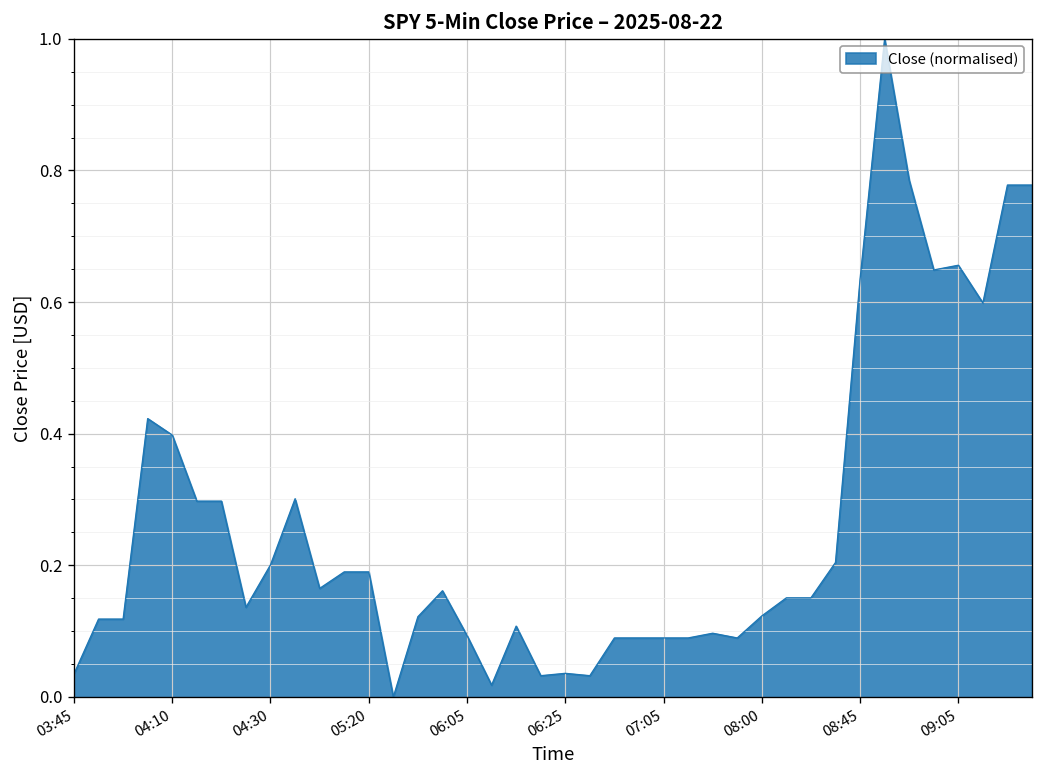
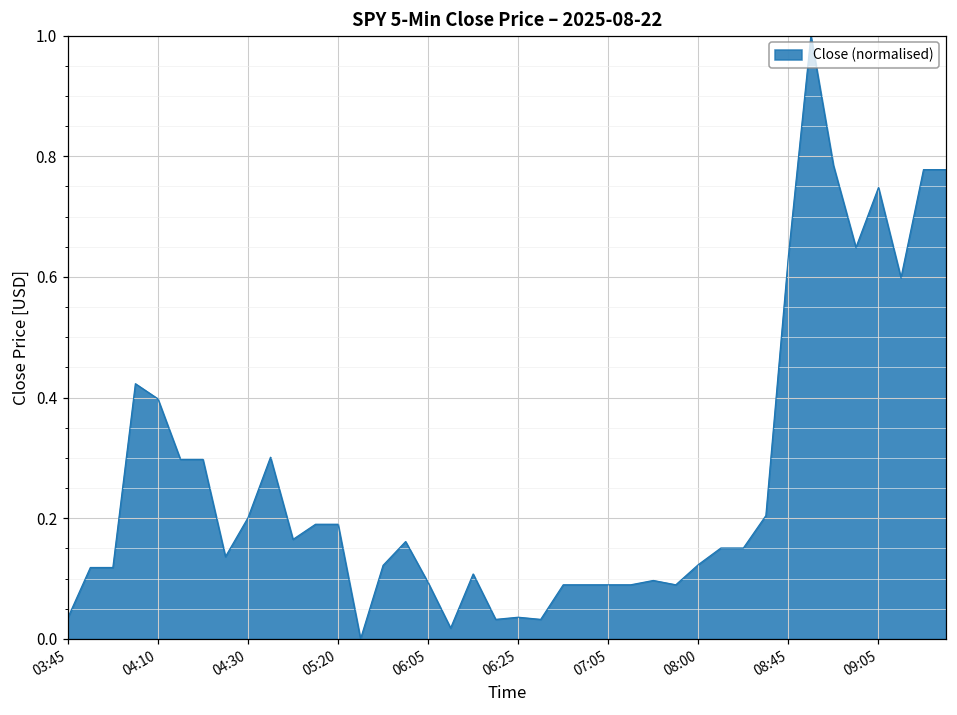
  {
    "03:45": 0.03,
    "04:10": 0.40,
    "04:30": 0.20,
    "05:20": 0.19,
    "06:05": 0.09,
    "06:25": 0.04,
    "07:05": 0.09,
    "08:00": 0.12,
    "08:45": 0.63,
-   "09:05": 0.66
+   "09:05": 0.75
  }
